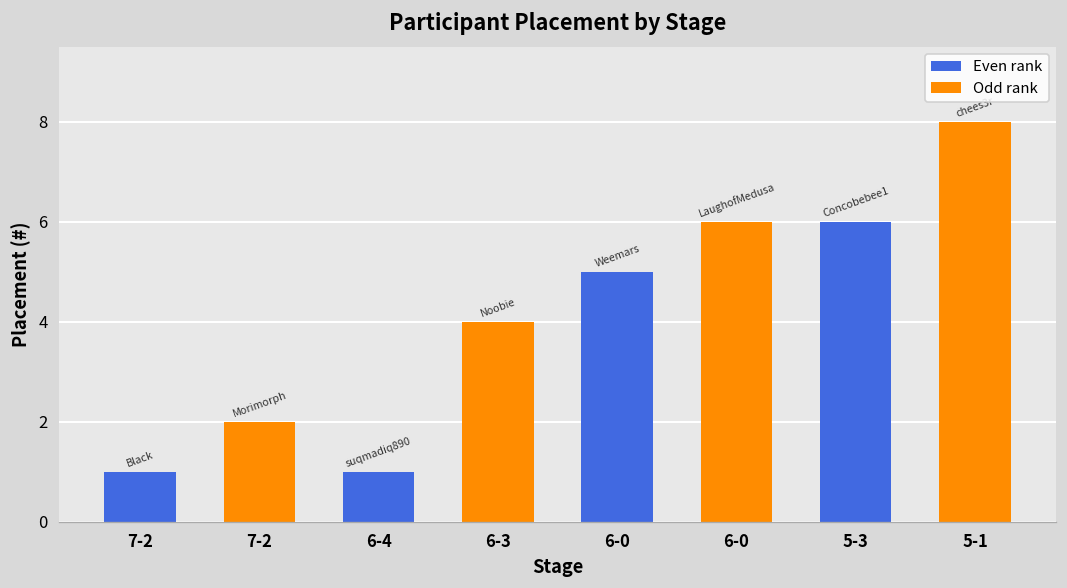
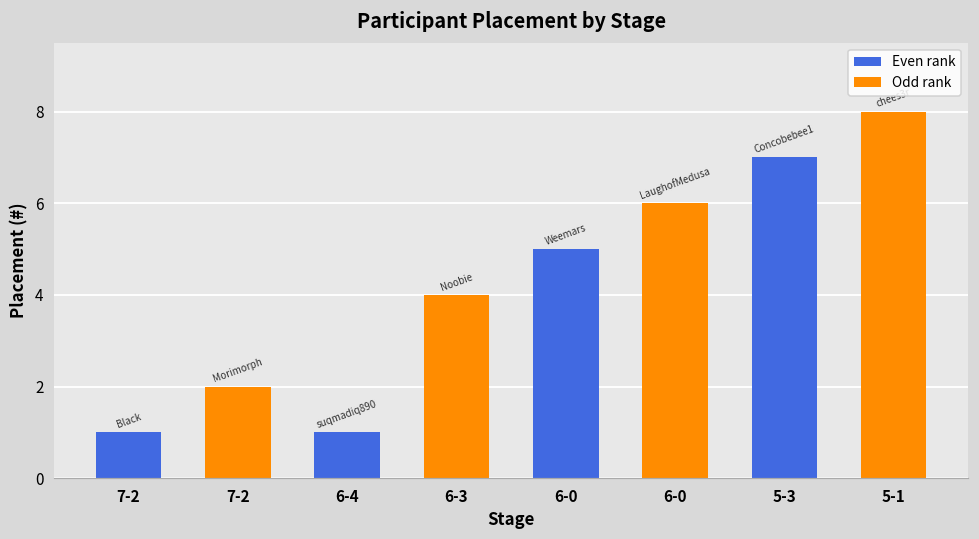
  {
    "6-4": 1,
    "6-3": 4,
-   "5-3": 6,
+   "5-3": 7,
    "5-1": 8
  }
